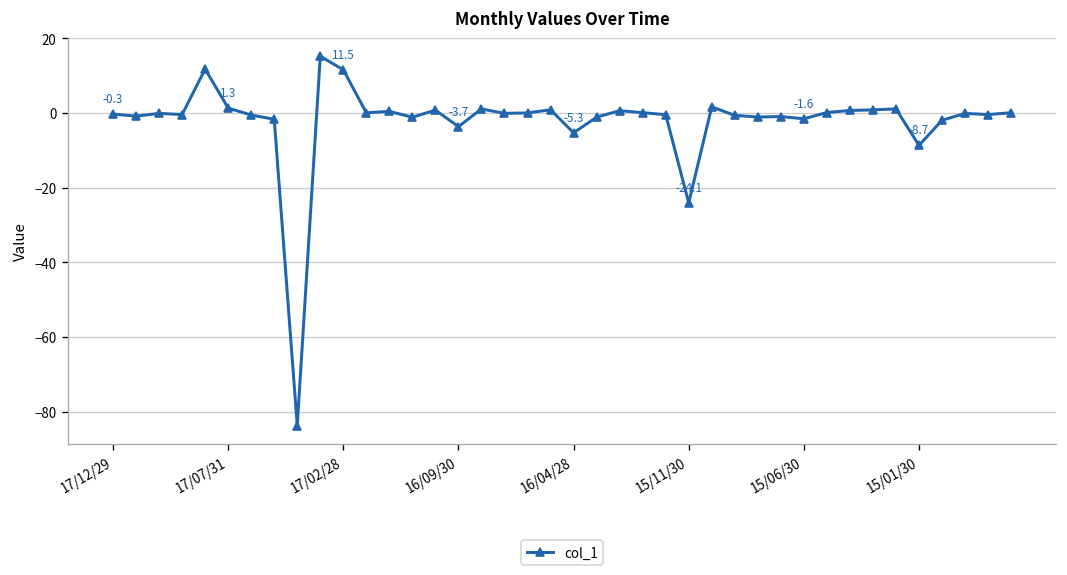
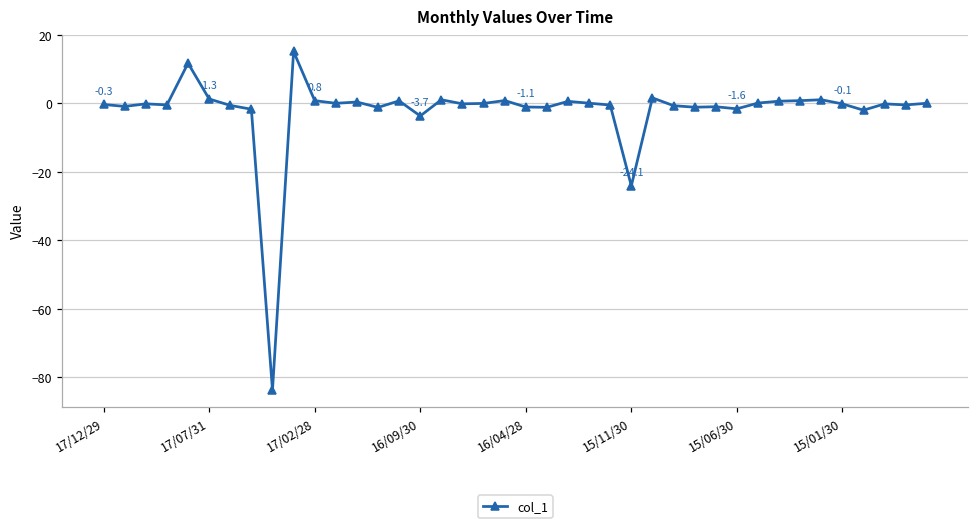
  {
    "17/12/29": -0.3,
    "17/07/31": 1.3,
-   "17/02/28": 11.5,
+   "17/02/28": 0.8,
    "16/09/30": -3.7,
-   "16/04/28": -5.3,
+   "16/04/28": -1.1,
    "15/11/30": -24.1,
    "15/06/30": -1.6,
-   "15/01/30": -8.7
+   "15/01/30": -0.1
  }
